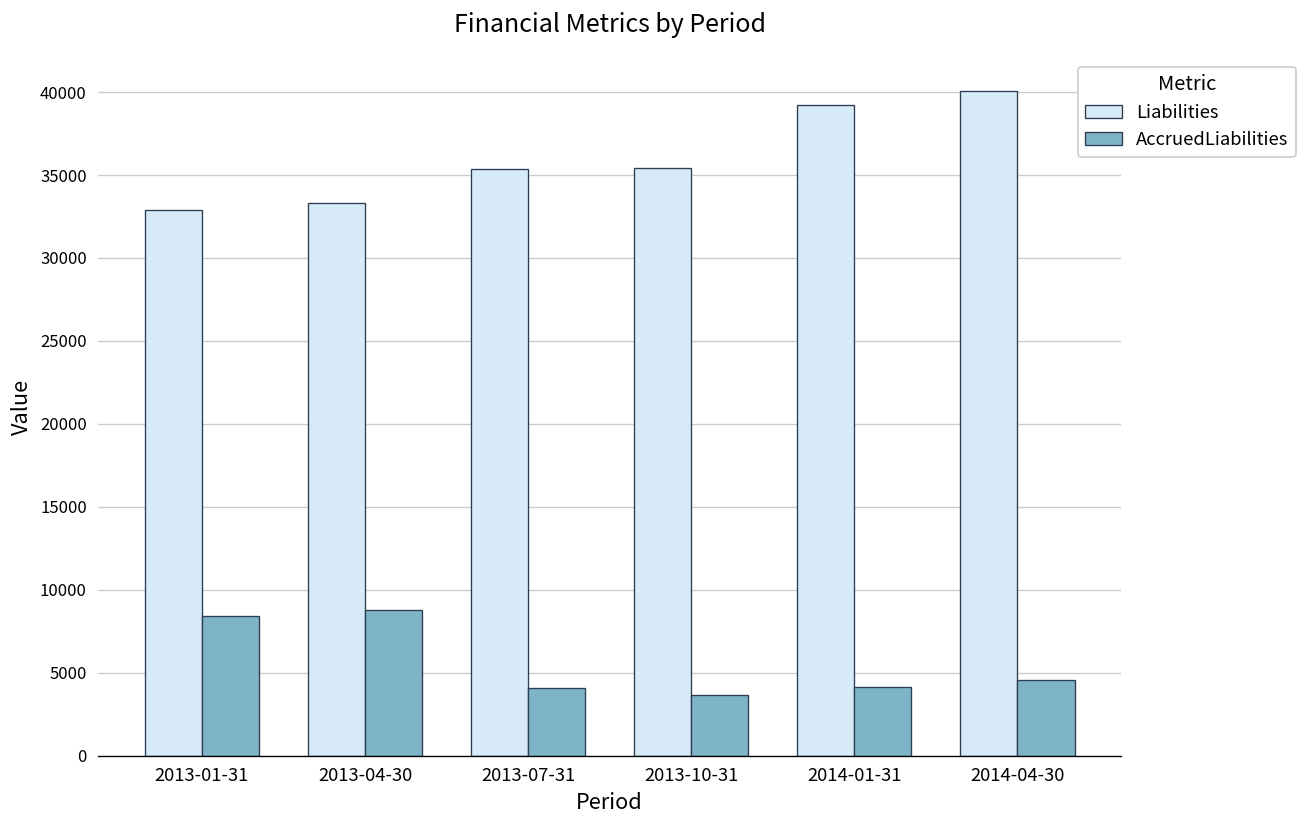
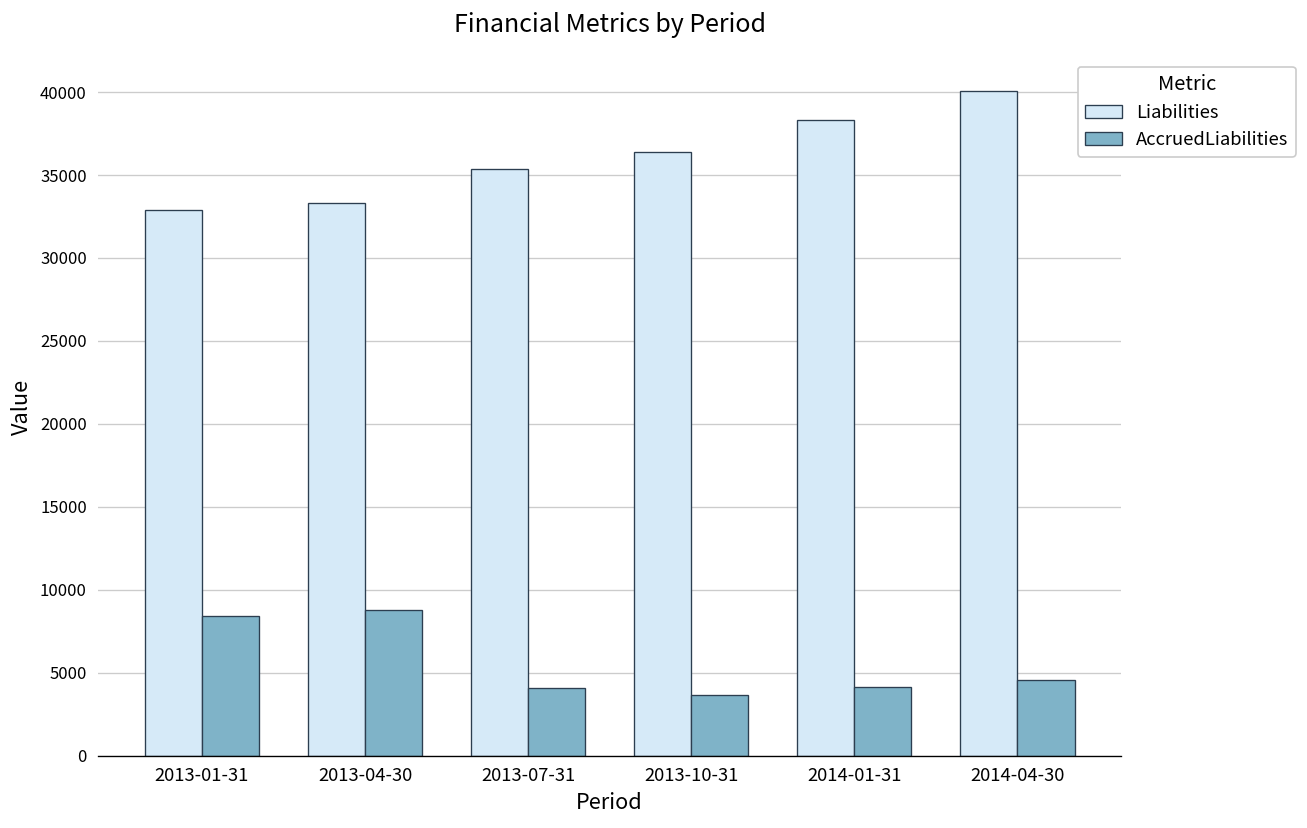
  {
    "Liabilities": {
      "2013-01-31": 32900,
      "2013-04-30": 33300,
      "2013-07-31": 35400,
-     "2013-10-31": 35400,
-     "2014-01-31": 39200,
+     "2013-10-31": 36400,
+     "2014-01-31": 38300,
      "2014-04-30": 40100
    },
    "AccruedLiabilities": {
      "2013-01-31": 8400,
      "2013-04-30": 8800,
      "2013-07-31": 4100,
      "2013-10-31": 3700,
      "2014-01-31": 4100,
      "2014-04-30": 4600
    }
  }
